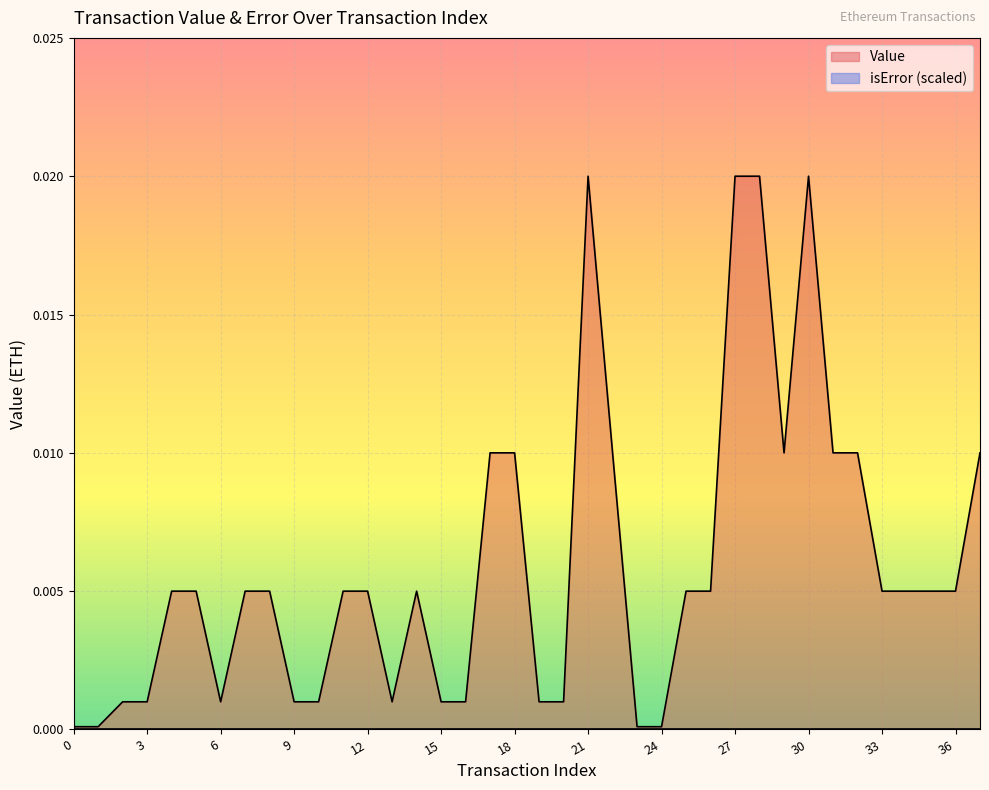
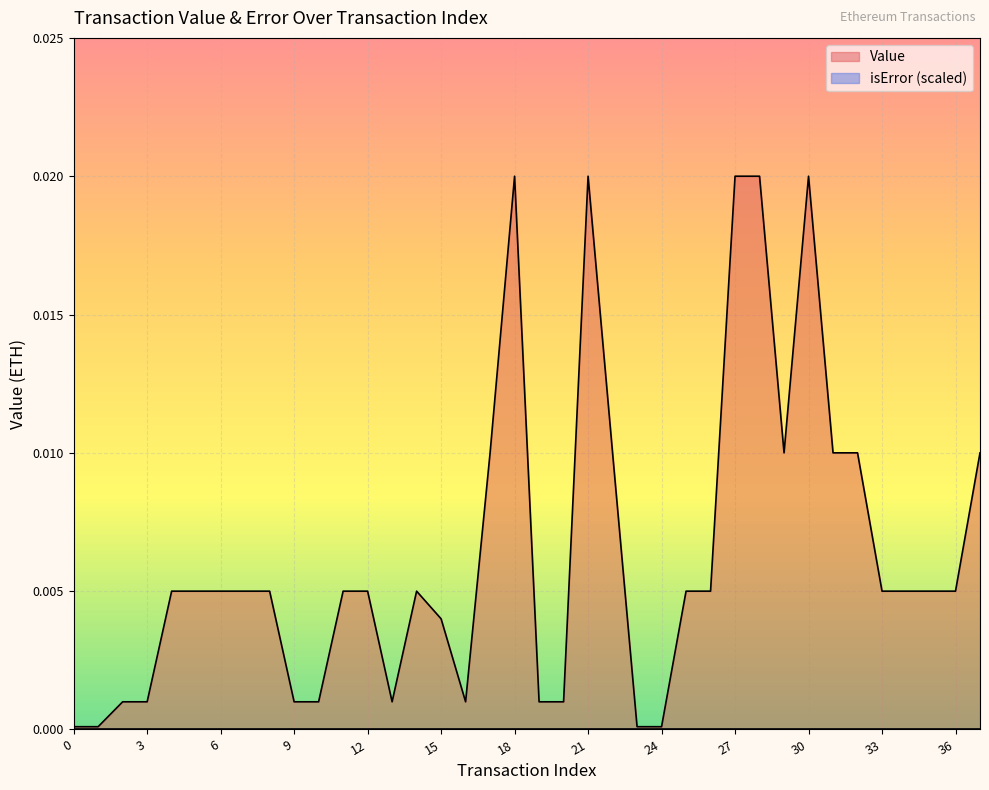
  {
    "Value": {
      "0": 0.0001,
      "3": 0.001,
-     "6": 0.001,
+     "6": 0.005,
      "9": 0.001,
      "12": 0.005,
-     "15": 0.001,
-     "18": 0.01,
+     "15": 0.004,
+     "18": 0.02,
      "21": 0.020,
      "24": 0.0001,
      "27": 0.020,
      "30": 0.020,
      "33": 0.005,
      "36": 0.005
    },
    "isError (scaled)": {
      "0": 0.000,
      "3": 0.000,
      "6": 0.000,
      "9": 0.000,
      "12": 0.000,
      "15": 0.000,
      "18": 0.000,
      "21": 0.000,
      "24": 0.000,
      "27": 0.000,
      "30": 0.000,
      "33": 0.000,
      "36": 0.000
    }
  }
